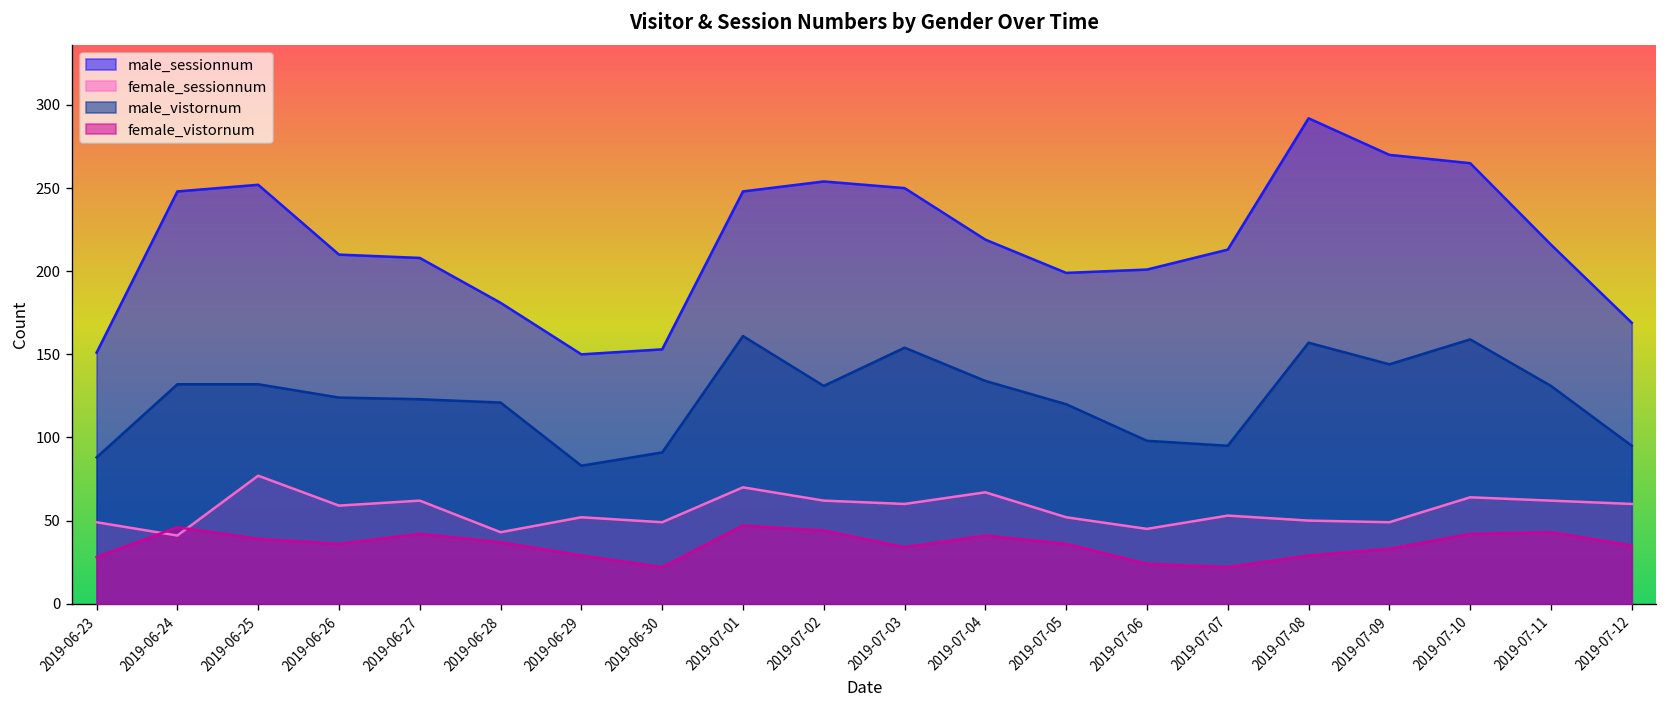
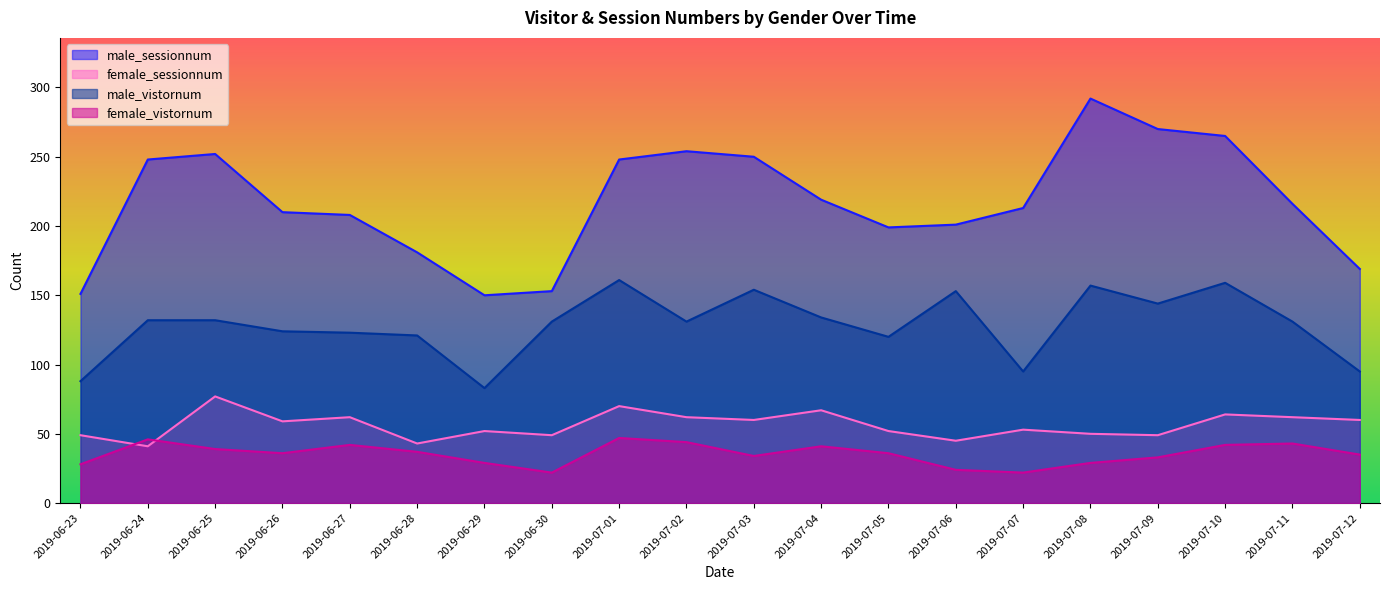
  {
    "male_sessionnum": {
      "2019-06-23": 151,
      "2019-06-24": 248,
      "2019-06-25": 252,
      "2019-06-26": 210,
      "2019-06-27": 208,
      "2019-06-28": 181,
      "2019-06-29": 150,
      "2019-06-30": 153,
      "2019-07-01": 248,
      "2019-07-02": 254,
      "2019-07-03": 250,
      "2019-07-04": 219,
      "2019-07-05": 199,
      "2019-07-06": 201,
      "2019-07-07": 213,
      "2019-07-08": 292,
      "2019-07-09": 270,
      "2019-07-10": 265,
      "2019-07-11": 216,
      "2019-07-12": 169
    },
    "female_sessionnum": {
      "2019-06-23": 49,
      "2019-06-24": 41,
      "2019-06-25": 77,
      "2019-06-26": 59,
      "2019-06-27": 62,
      "2019-06-28": 43,
      "2019-06-29": 52,
      "2019-06-30": 49,
      "2019-07-01": 70,
      "2019-07-02": 62,
      "2019-07-03": 60,
      "2019-07-04": 67,
      "2019-07-05": 52,
      "2019-07-06": 45,
      "2019-07-07": 53,
      "2019-07-08": 50,
      "2019-07-09": 49,
      "2019-07-10": 64,
      "2019-07-11": 62,
      "2019-07-12": 60
    },
    "male_vistornum": {
      "2019-06-23": 88,
      "2019-06-24": 132,
      "2019-06-25": 132,
      "2019-06-26": 124,
      "2019-06-27": 123,
      "2019-06-28": 121,
      "2019-06-29": 83,
-     "2019-06-30": 91,
+     "2019-06-30": 131,
      "2019-07-01": 161,
      "2019-07-02": 131,
      "2019-07-03": 154,
      "2019-07-04": 134,
      "2019-07-05": 120,
-     "2019-07-06": 98,
+     "2019-07-06": 153,
      "2019-07-07": 95,
      "2019-07-08": 157,
      "2019-07-09": 144,
      "2019-07-10": 159,
      "2019-07-11": 131,
      "2019-07-12": 95
    },
    "female_vistornum": {
      "2019-06-23": 28,
      "2019-06-24": 46,
      "2019-06-25": 39,
      "2019-06-26": 36,
      "2019-06-27": 42,
      "2019-06-28": 37,
      "2019-06-29": 29,
      "2019-06-30": 22,
      "2019-07-01": 47,
      "2019-07-02": 44,
      "2019-07-03": 34,
      "2019-07-04": 41,
      "2019-07-05": 36,
      "2019-07-06": 24,
      "2019-07-07": 22,
      "2019-07-08": 29,
      "2019-07-09": 33,
      "2019-07-10": 42,
      "2019-07-11": 43,
      "2019-07-12": 35
    }
  }
